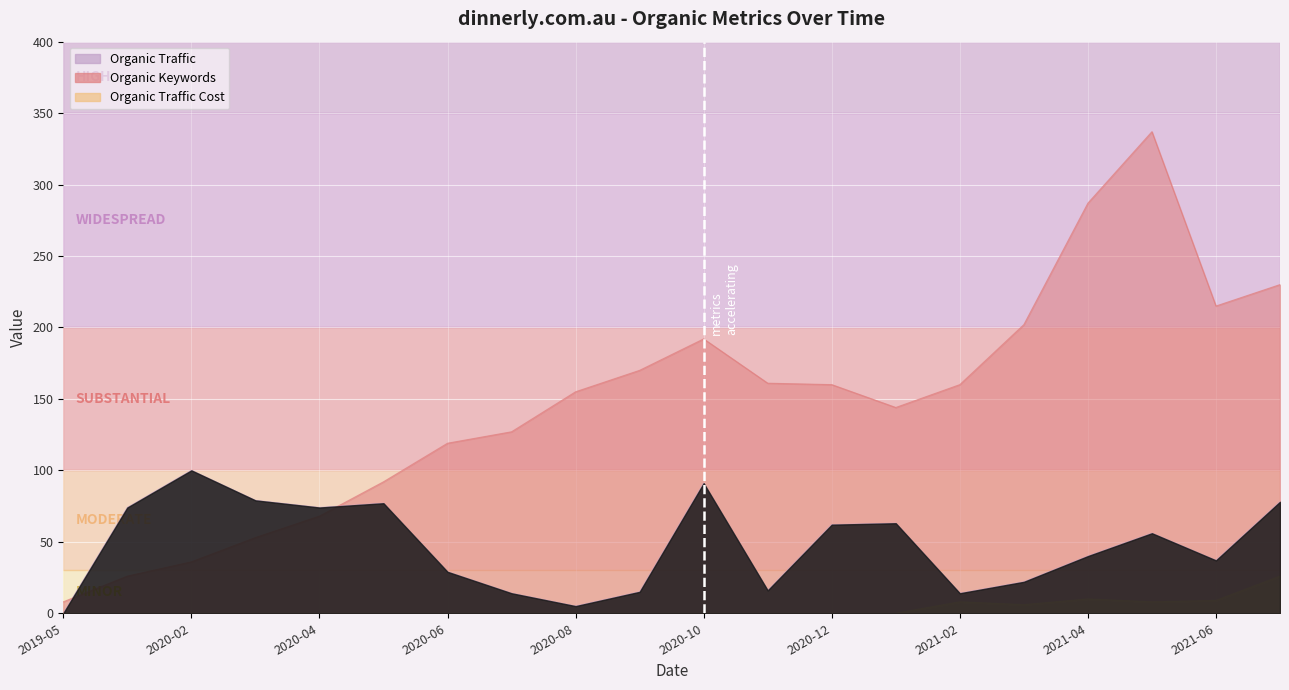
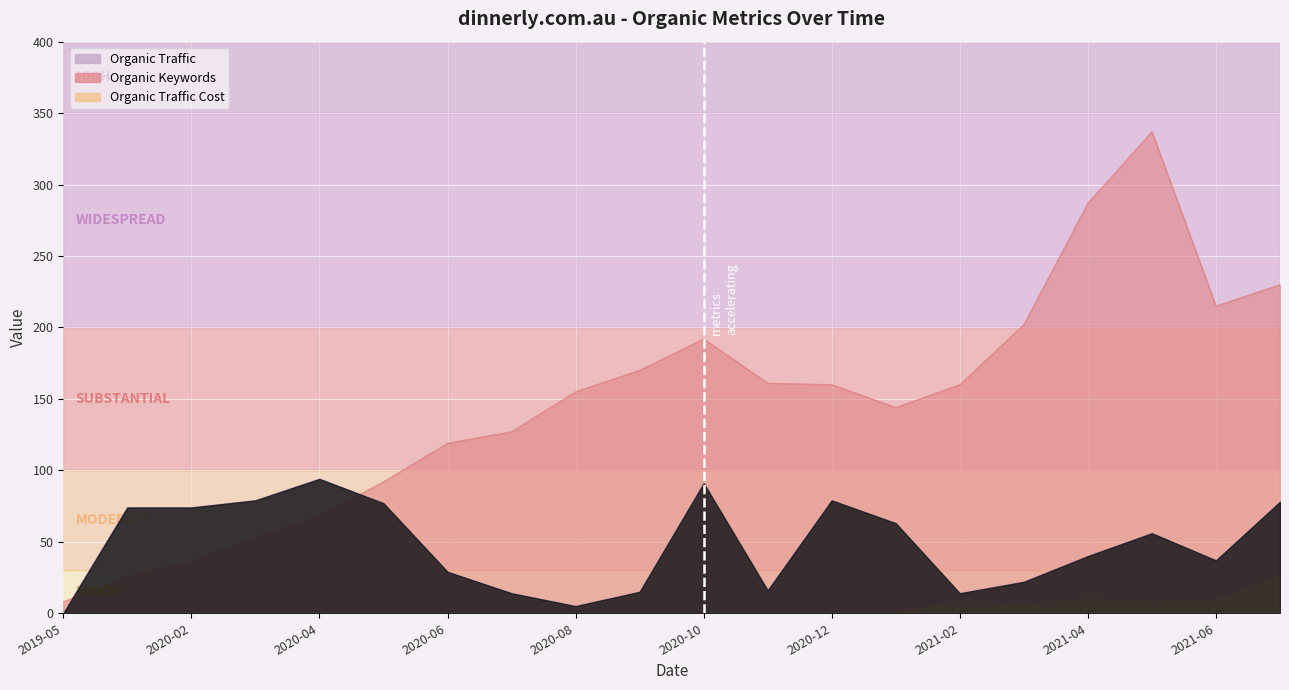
  {
    "Organic Traffic": {
-     "2020-02": 100,
-     "2020-04": 74,
+     "2020-02": 74,
+     "2020-04": 94,
      "2020-06": 29,
      "2020-08": 5,
      "2020-10": 91,
-     "2020-12": 62,
+     "2020-12": 79,
      "2021-02": 14,
      "2021-04": 40,
      "2021-06": 37
    }
  }
